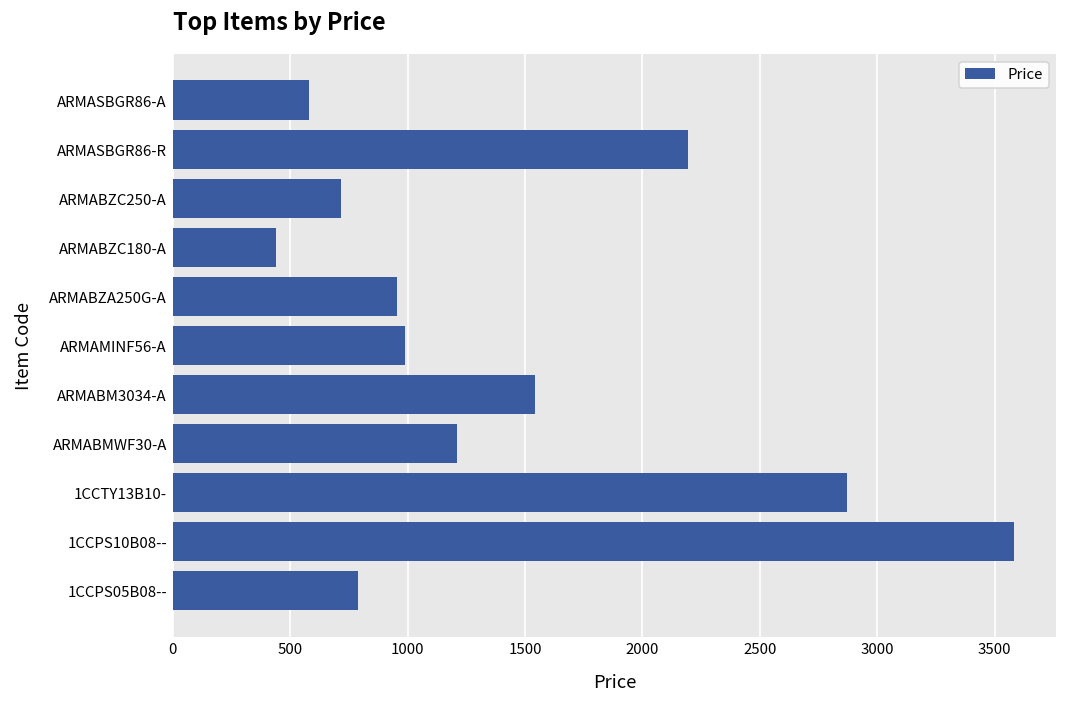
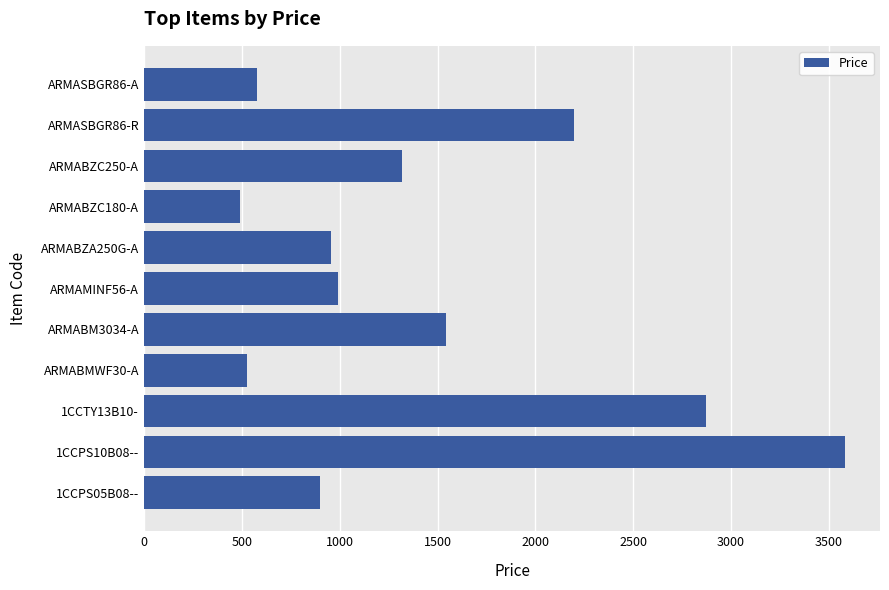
  {
    "ARMASBGR86-A": 580,
    "ARMASBGR86-R": 2200,
-   "ARMABZC250-A": 720,
-   "ARMABZC180-A": 440,
+   "ARMABZC250-A": 1320,
+   "ARMABZC180-A": 490,
    "ARMABZA250G-A": 960,
    "ARMAMINF56-A": 990,
    "ARMABM3034-A": 1540,
-   "ARMABMWF30-A": 1210,
+   "ARMABMWF30-A": 530,
    "1CCTY13B10-": 2870,
    "1CCPS10B08--": 3580,
-   "1CCPS05B08--": 790
+   "1CCPS05B08--": 900
  }
